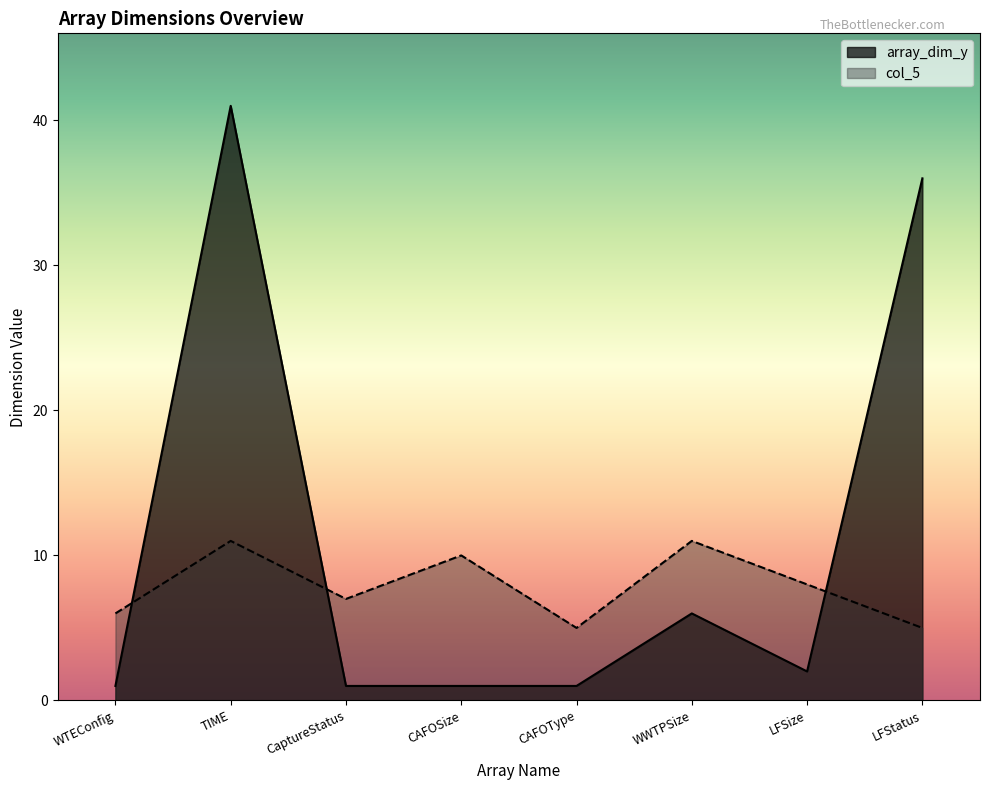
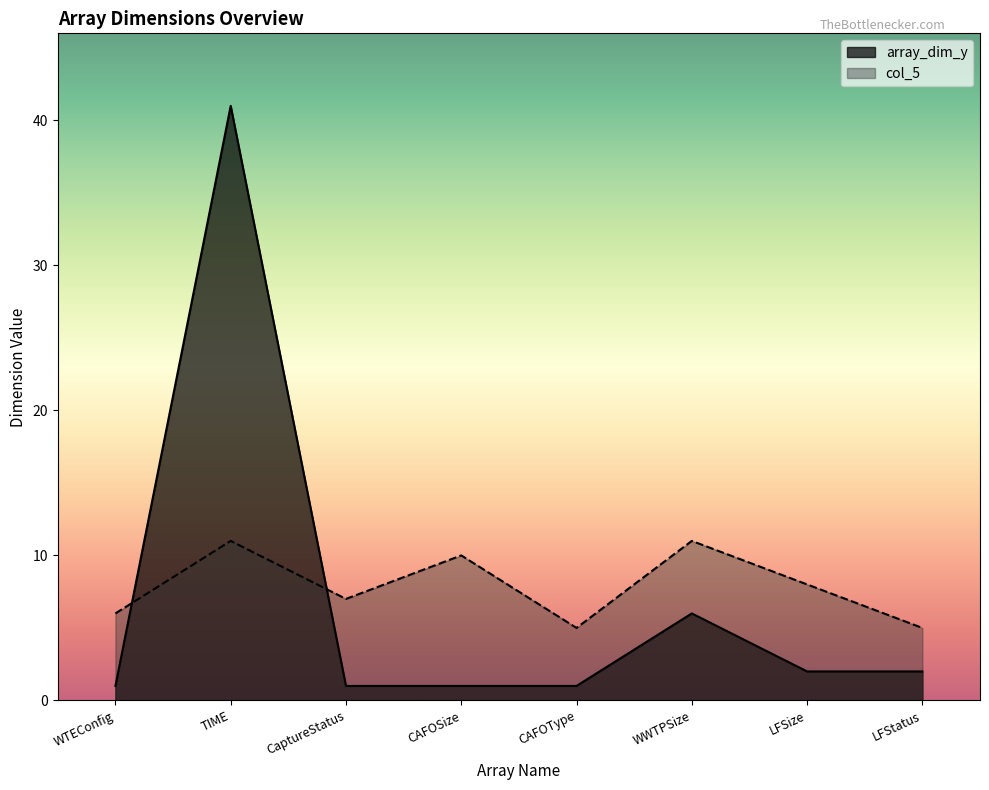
  {
    "array_dim_y": {
      "WTEConfig": 1,
      "TIME": 41,
      "CaptureStatus": 1,
      "CAFOSize": 1,
      "CAFOType": 1,
      "WWTPSize": 6,
      "LFSize": 2,
-     "LFStatus": 36
+     "LFStatus": 2
    },
    "col_5": {
      "WTEConfig": 6,
      "TIME": 11,
      "CaptureStatus": 7,
      "CAFOSize": 10,
      "CAFOType": 5,
      "WWTPSize": 11,
      "LFSize": 8,
      "LFStatus": 5
    }
  }
